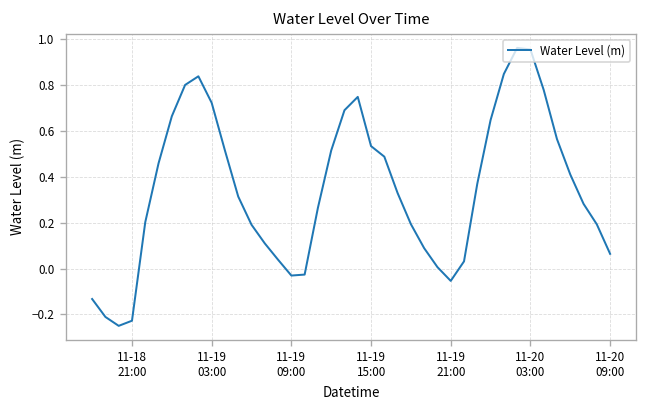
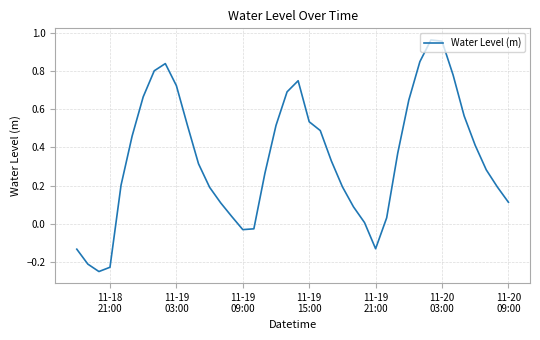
  {
    "11-18 21:00": -0.23,
    "11-19 03:00": 0.72,
    "11-19 09:00": -0.03,
    "11-19 15:00": 0.53,
-   "11-19 21:00": -0.05,
-   "11-20 09:00": 0.06
+   "11-19 21:00": -0.13,
+   "11-20 09:00": 0.11
  }
